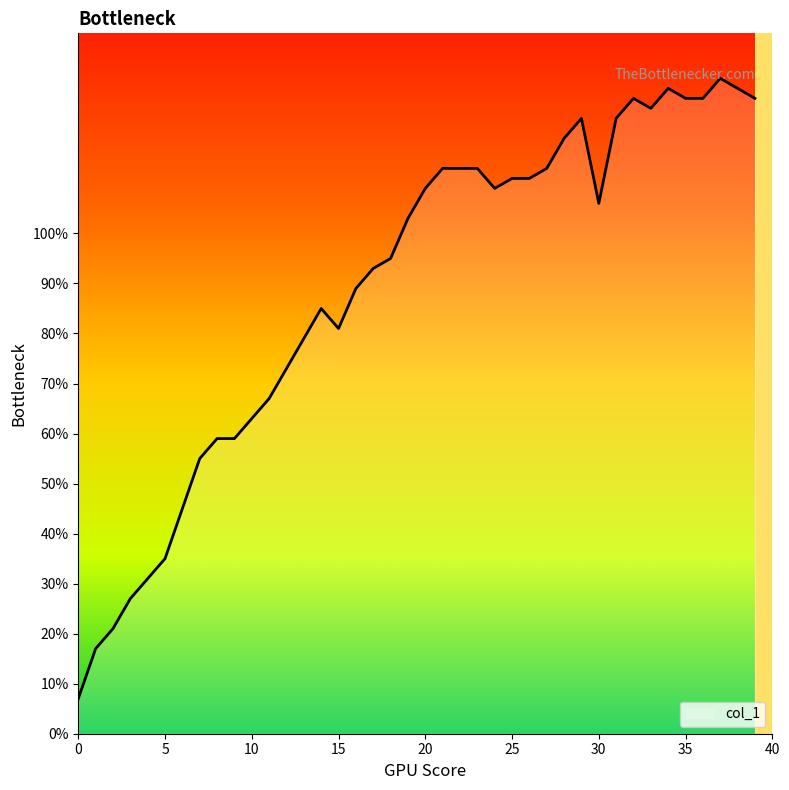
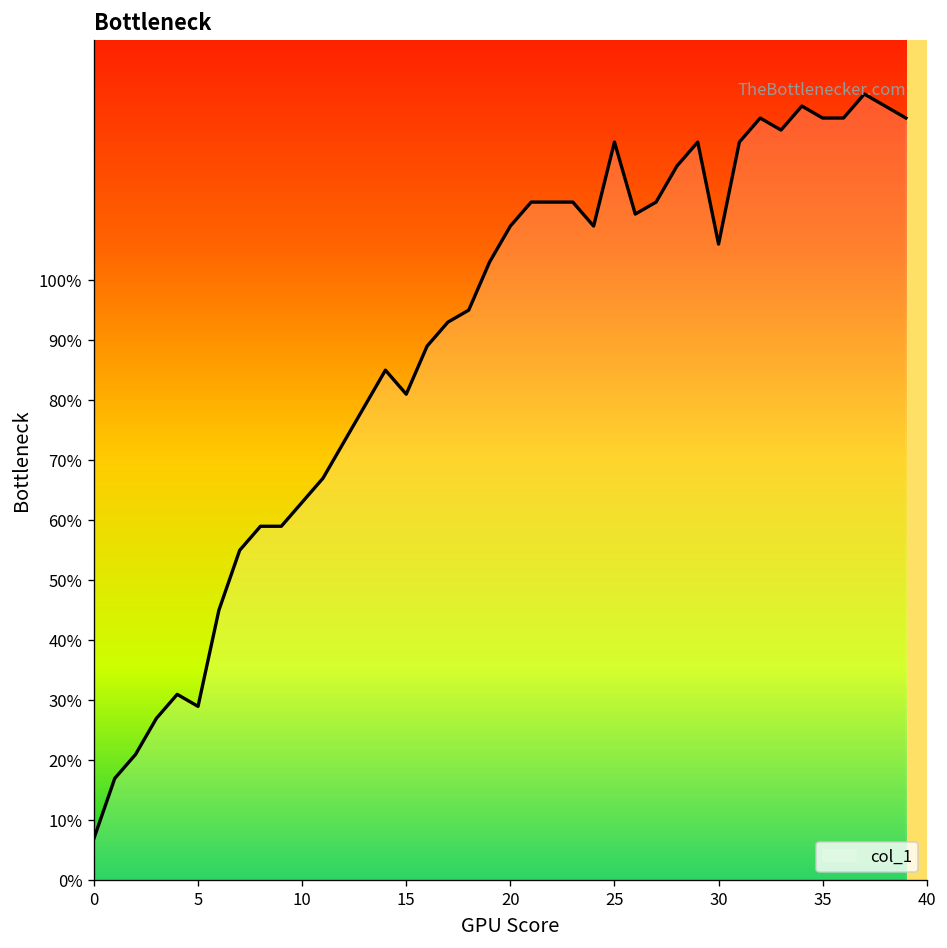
  {
    "0": "7%",
-   "5": "35%",
+   "5": "29%",
    "10": "63%",
    "15": "81%",
    "20": "109%",
-   "25": "111%",
+   "25": "123%",
    "30": "106%",
    "35": "127%"
  }
